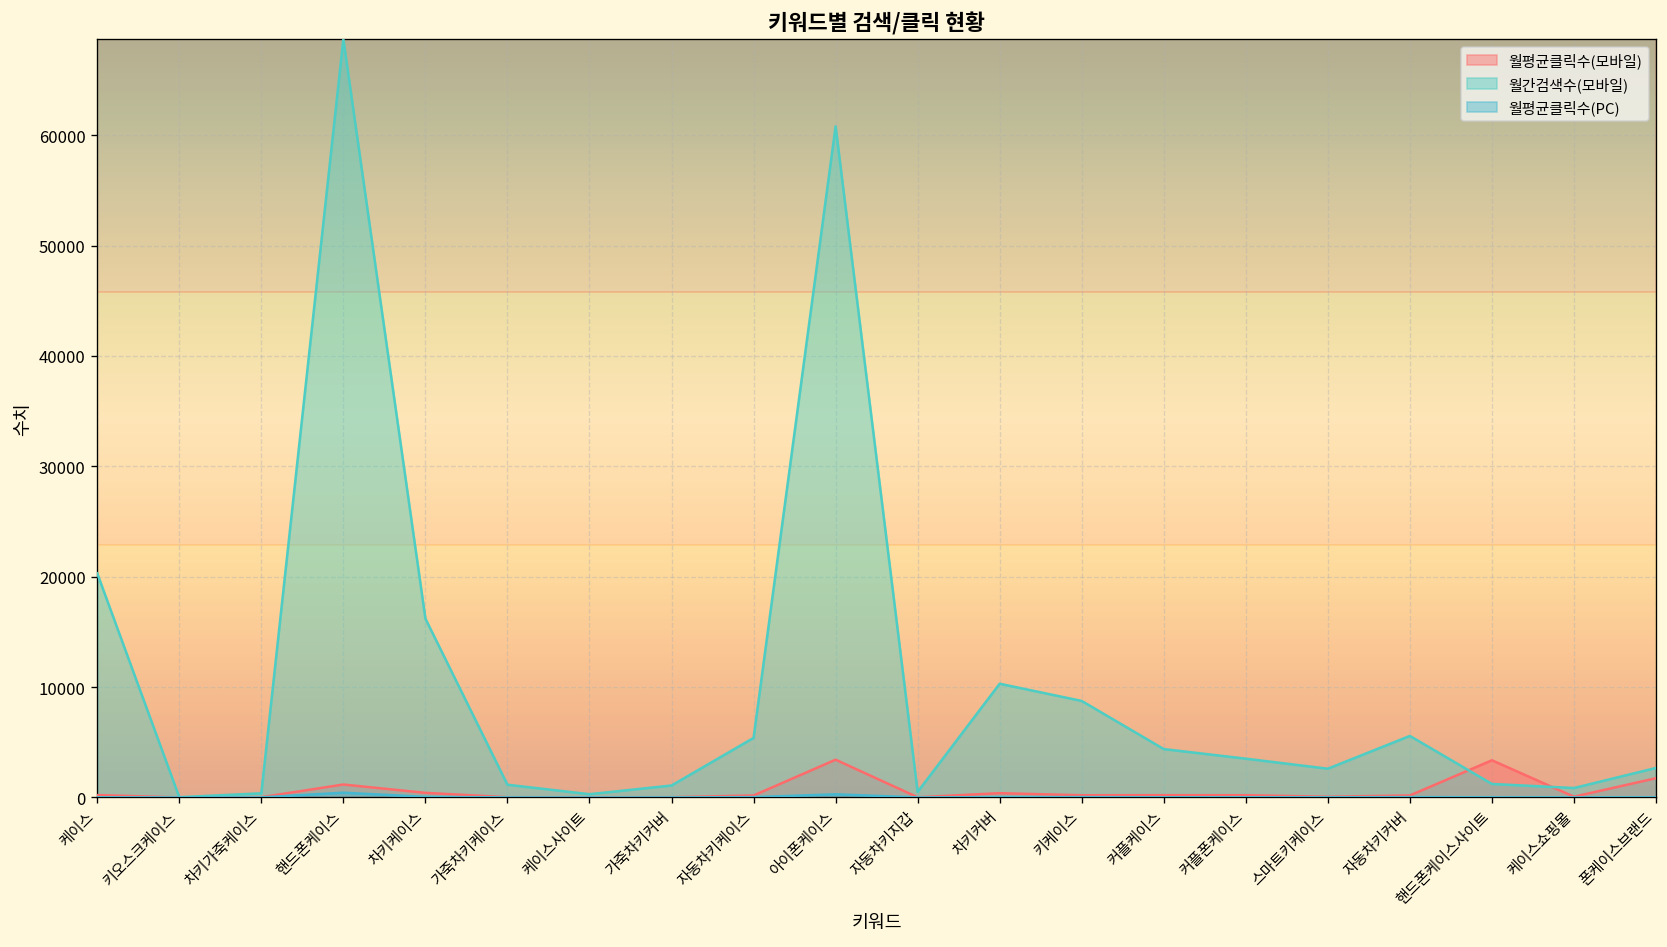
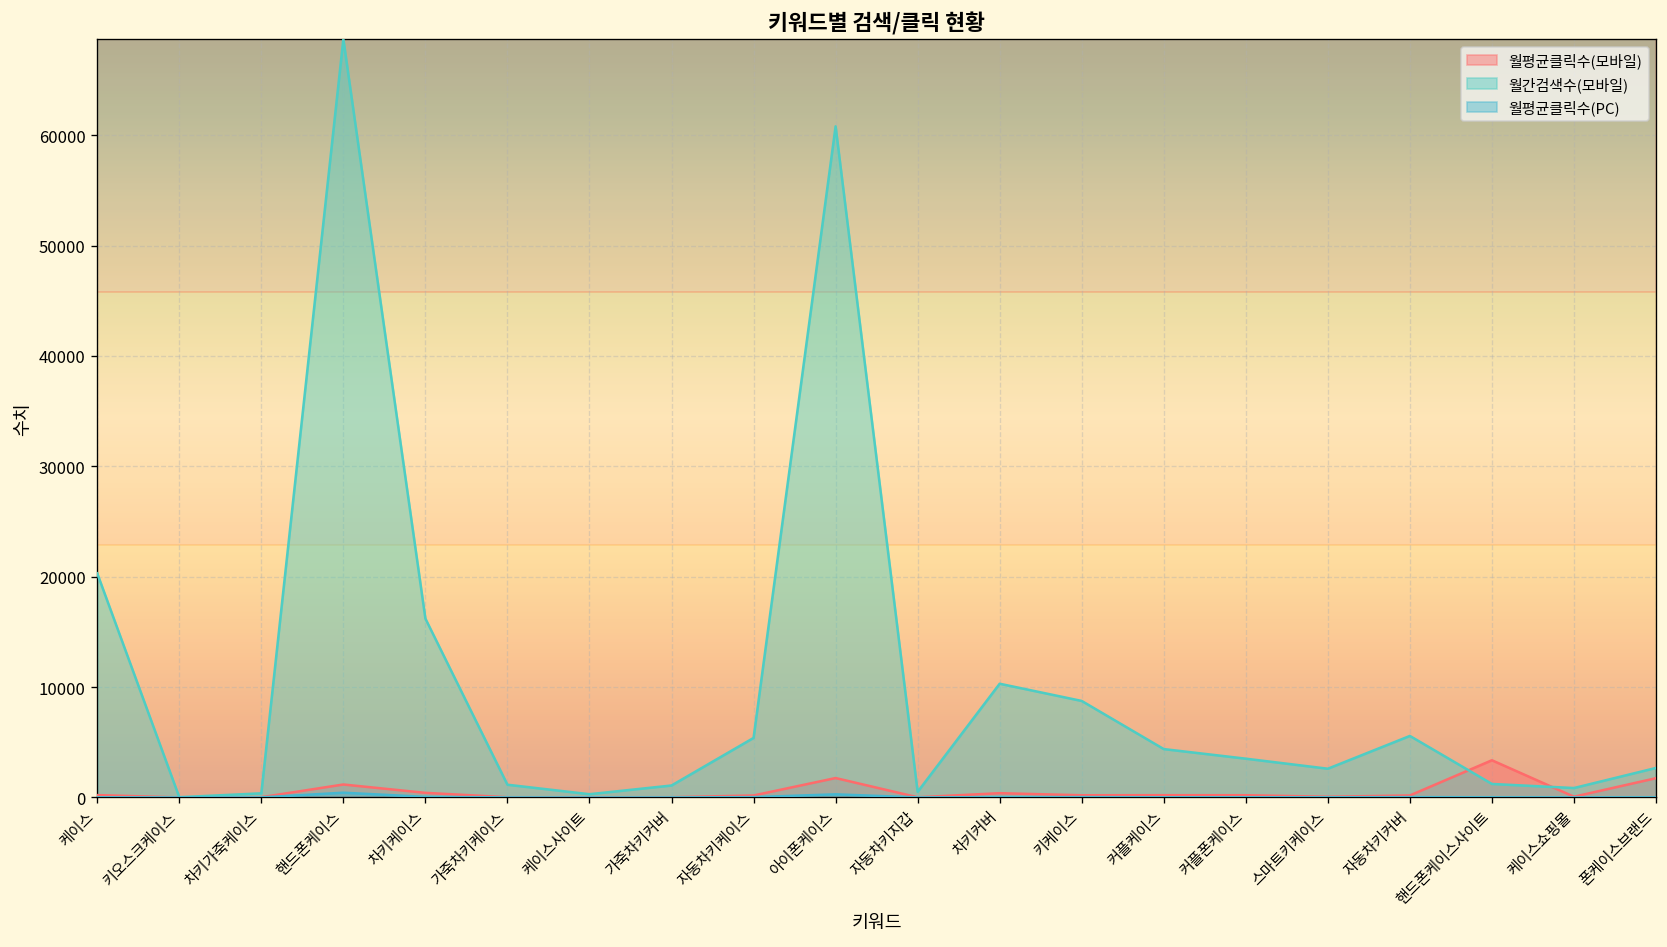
  {
    "월평균클릭수(모바일)": {
      "핸드폰케이스": 1000,
      "차키케이스": 0,
-     "아이폰케이스": 3000,
+     "아이폰케이스": 2000,
      "차키커버": 0,
      "핸드폰케이스사이트": 3000,
      "폰케이스브랜드": 2000
    }
  }
